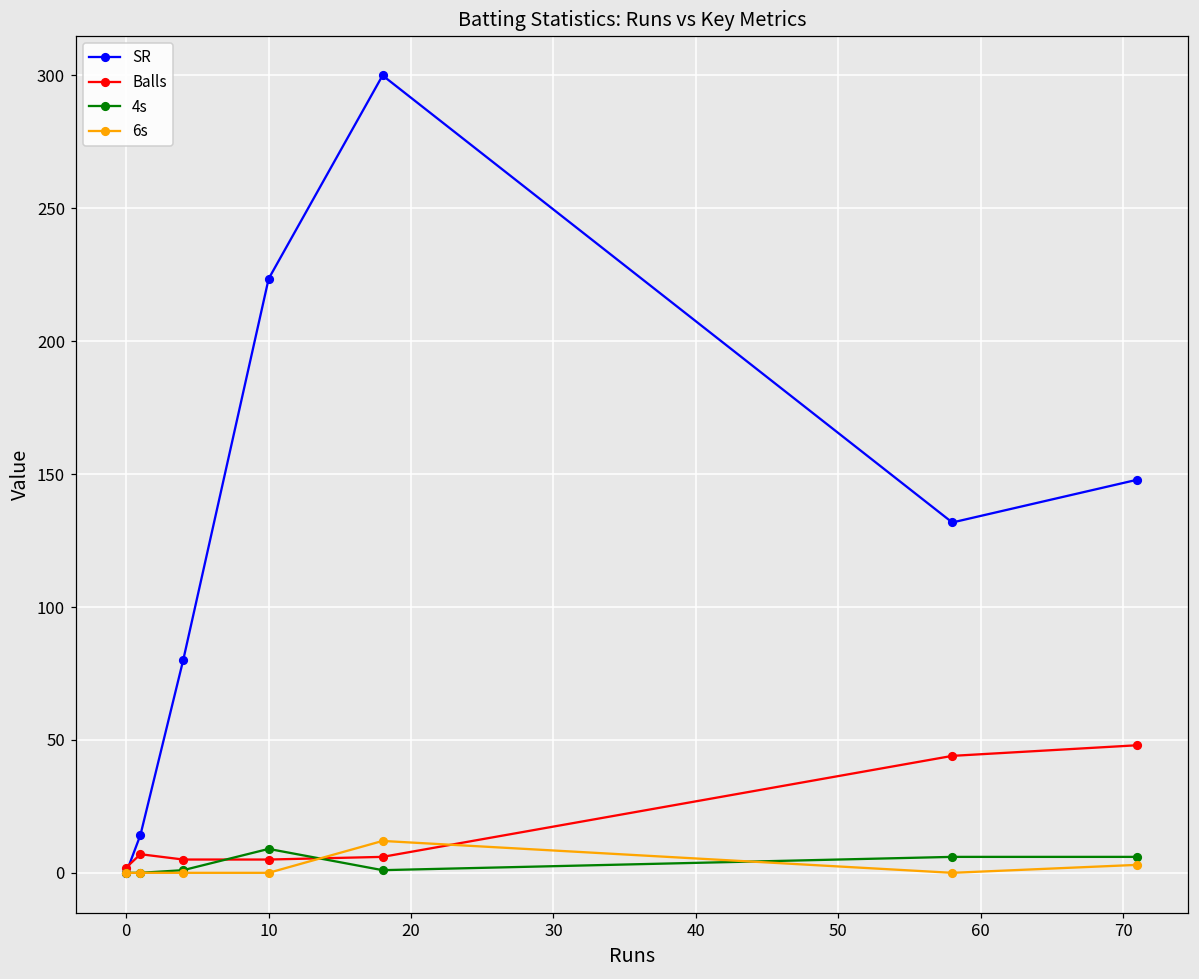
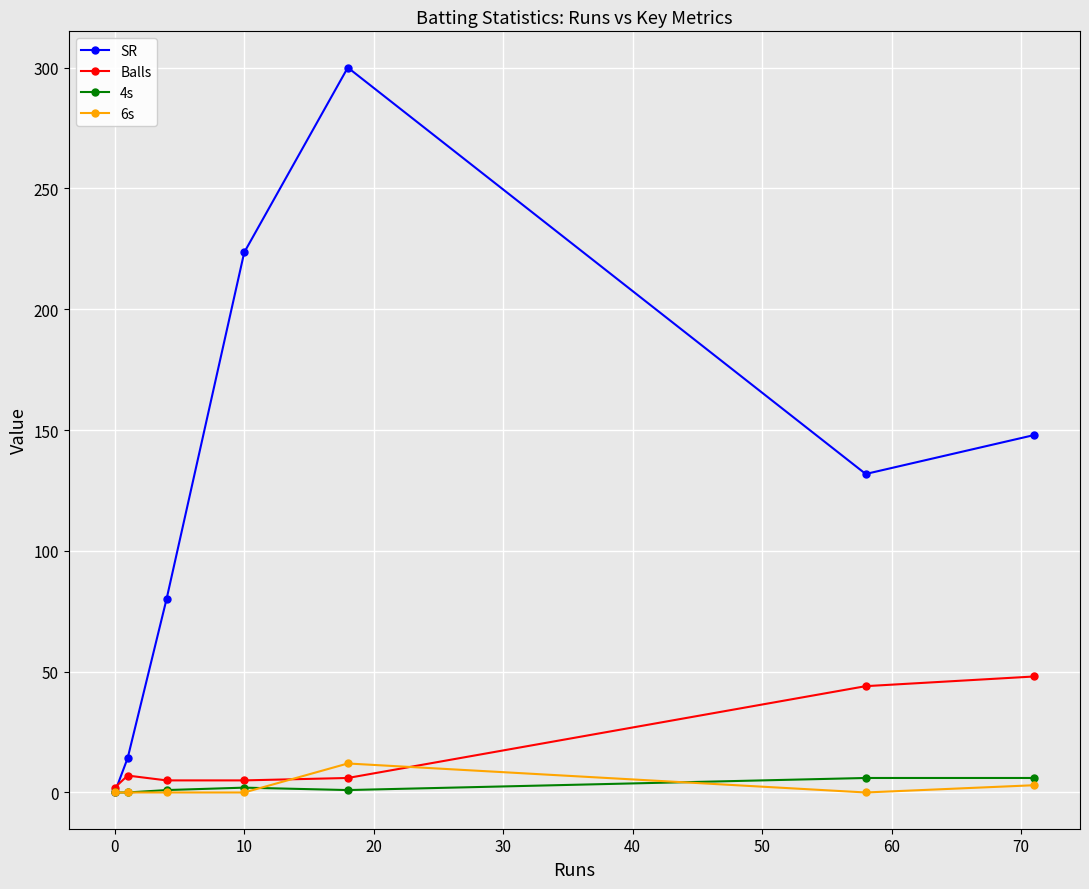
  {
    "SR": {
      "10": 224
    },
    "Balls": {
      "0": 2,
      "10": 5
    },
    "4s": {
-     "10": 9
+     "10": 2
    },
    "6s": {
      "10": 0
    }
  }
